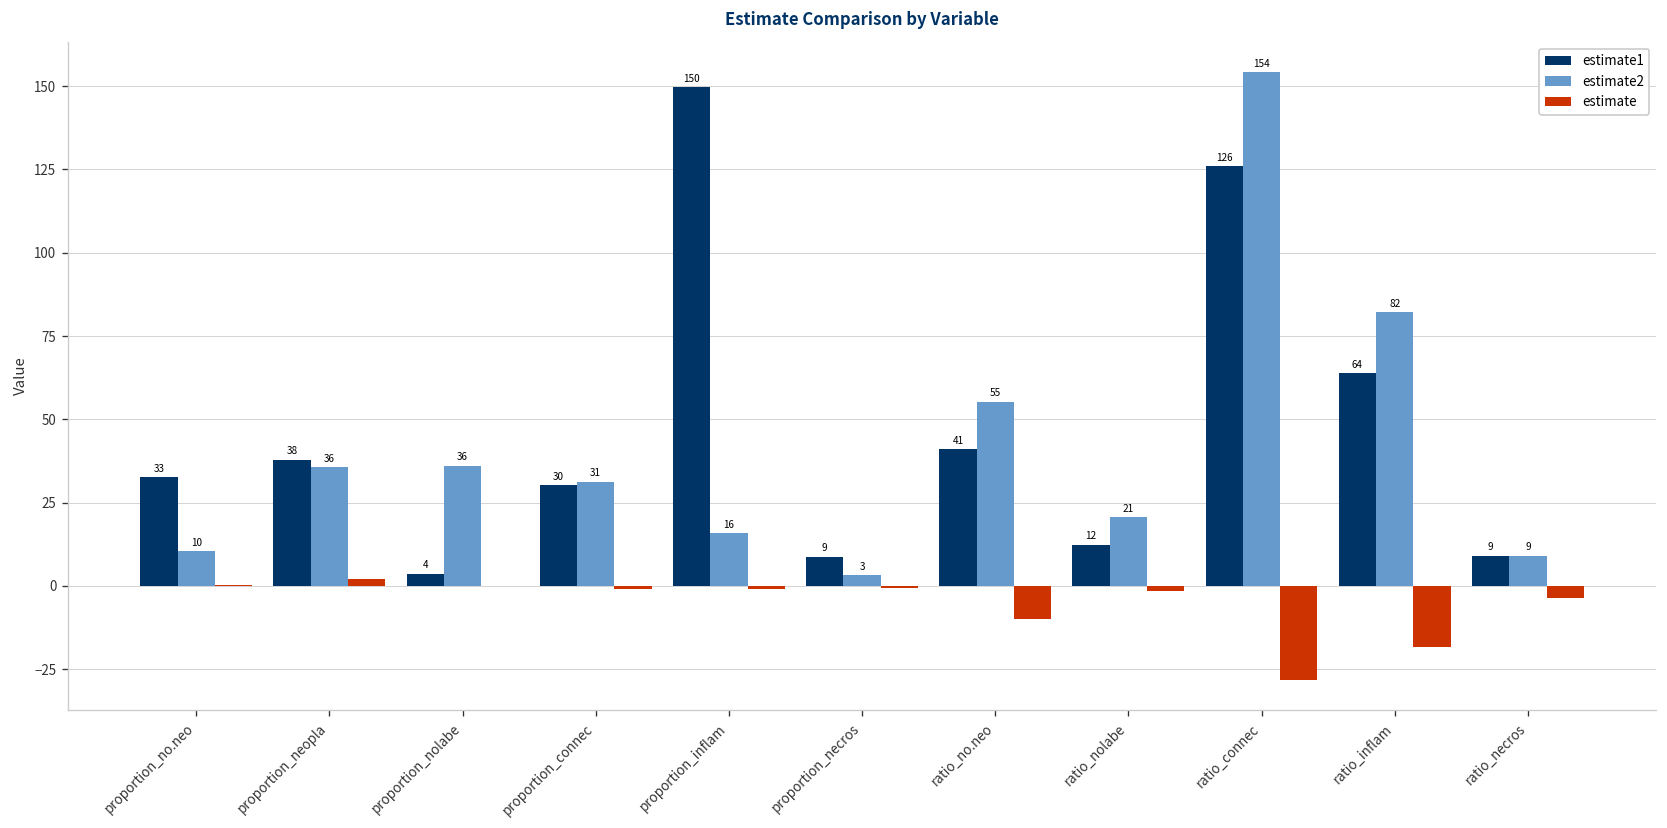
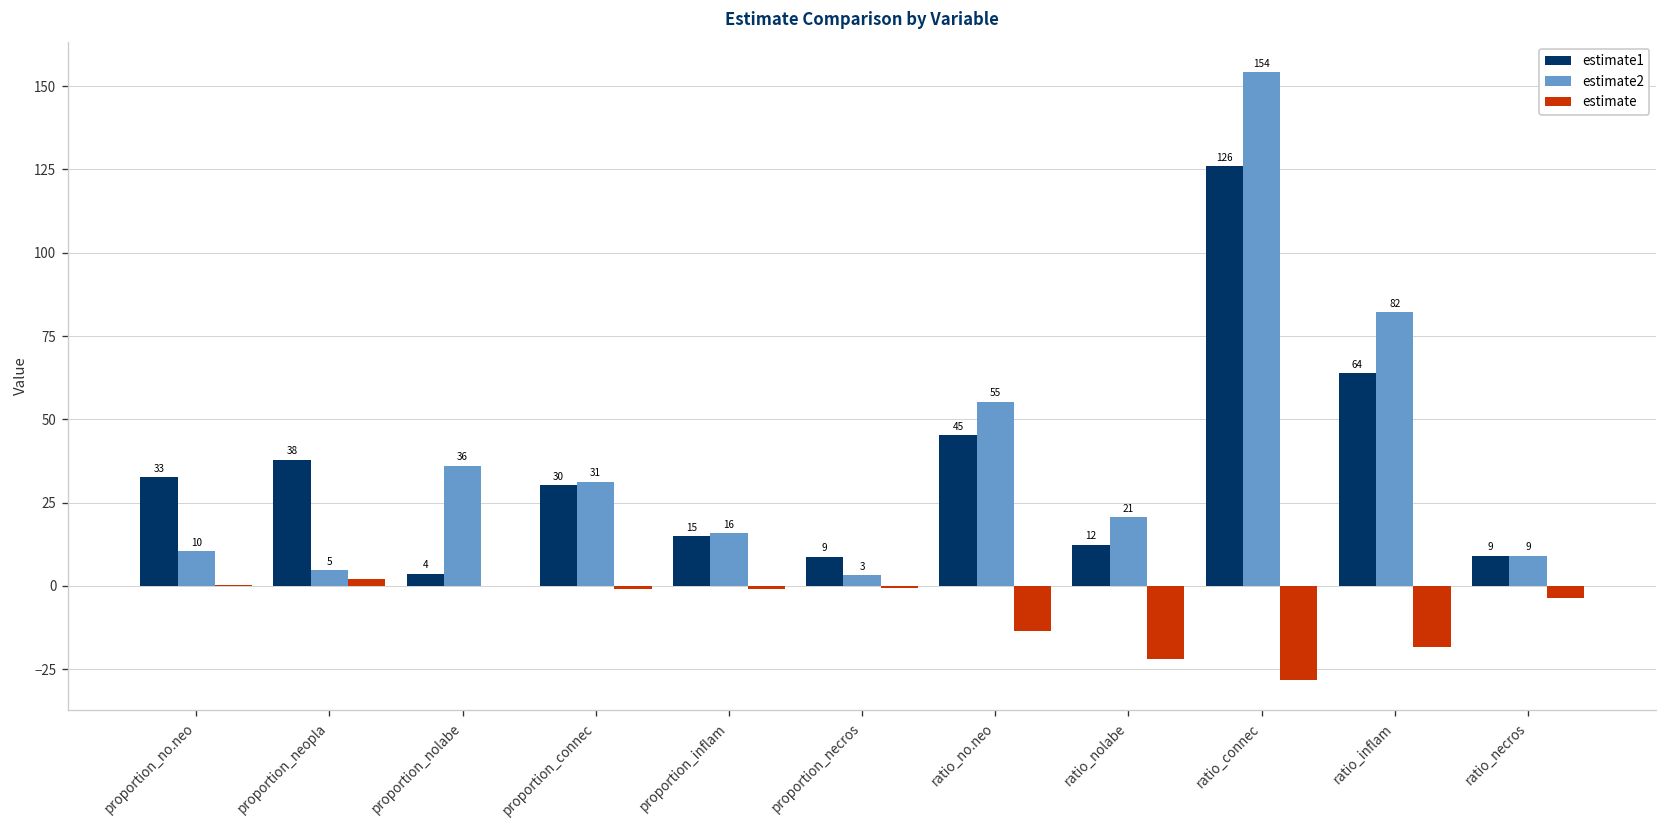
  {
    "estimate1": {
      "proportion_no.neo": 33,
      "proportion_neopla": 38,
      "proportion_nolabe": 4,
      "proportion_connec": 30,
-     "proportion_inflam": 150,
+     "proportion_inflam": 15,
      "proportion_necros": 9,
-     "ratio_no.neo": 41,
+     "ratio_no.neo": 45,
      "ratio_nolabe": 12,
      "ratio_connec": 126,
      "ratio_inflam": 64,
      "ratio_necros": 9
    },
    "estimate2": {
      "proportion_no.neo": 10,
-     "proportion_neopla": 36,
+     "proportion_neopla": 5,
      "proportion_nolabe": 36,
      "proportion_connec": 31,
      "proportion_inflam": 16,
      "proportion_necros": 3,
      "ratio_no.neo": 55,
      "ratio_nolabe": 21,
      "ratio_connec": 154,
      "ratio_inflam": 82,
      "ratio_necros": 9
    },
    "estimate": {
      "proportion_neopla": 2,
      "proportion_connec": -1,
-     "ratio_no.neo": -10,
-     "ratio_nolabe": -1,
+     "ratio_no.neo": -13,
+     "ratio_nolabe": -22,
      "ratio_connec": -28,
      "ratio_inflam": -18,
      "ratio_necros": -4
    }
  }
